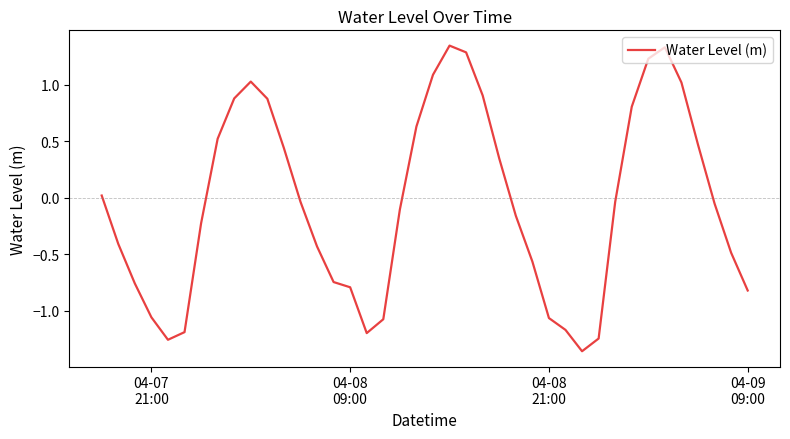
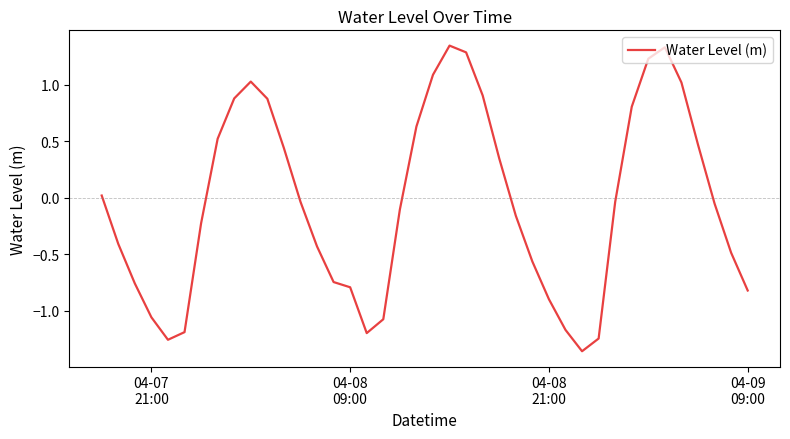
  {
    "04-07 21:00": -1.06,
    "04-08 09:00": -0.79,
-   "04-08 21:00": -1.06,
+   "04-08 21:00": -0.90,
    "04-09 09:00": -0.82
  }
